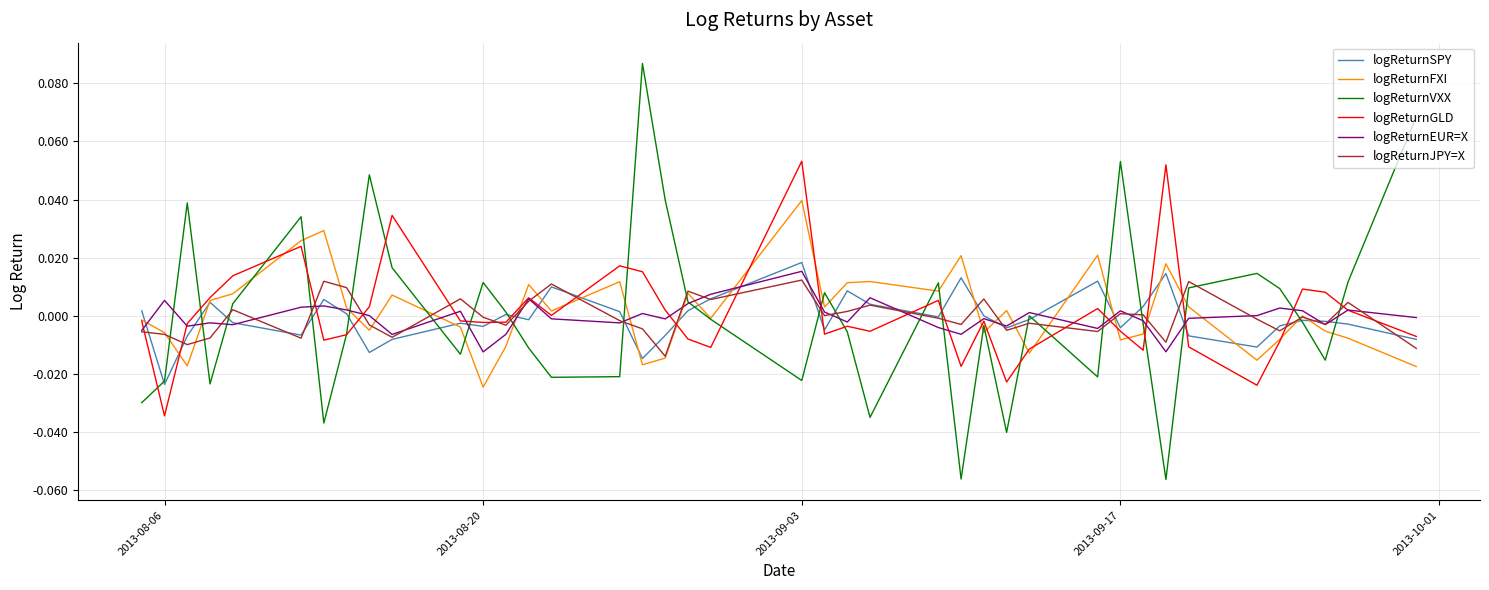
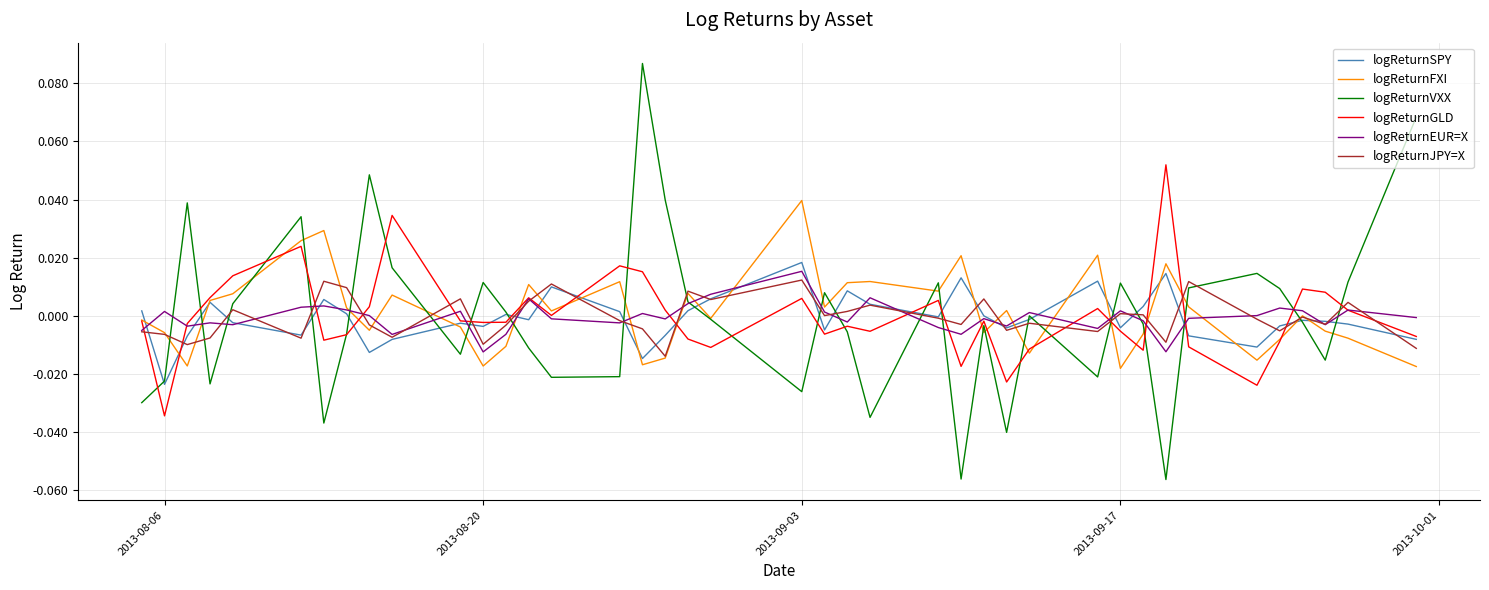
  {
    "logReturnSPY": {
      "2013-08-06": -0.024,
      "2013-08-20": -0.004,
      "2013-09-03": 0.018,
      "2013-09-17": -0.004
    },
    "logReturnFXI": {
-     "2013-08-20": -0.025,
+     "2013-08-20": -0.017,
      "2013-09-03": 0.040,
-     "2013-09-17": -0.008
+     "2013-09-17": -0.018
    },
    "logReturnVXX": {
      "2013-08-06": -0.022,
      "2013-08-20": 0.011,
-     "2013-09-03": -0.022,
-     "2013-09-17": 0.053
+     "2013-09-03": -0.026,
+     "2013-09-17": 0.011
    },
    "logReturnGLD": {
      "2013-08-06": -0.034,
      "2013-08-20": -0.002,
-     "2013-09-03": 0.053,
+     "2013-09-03": 0.006,
      "2013-09-17": -0.005
    },
    "logReturnEUR=X": {
-     "2013-08-06": 0.005,
+     "2013-08-06": 0.002,
      "2013-08-20": -0.012,
      "2013-09-03": 0.015,
      "2013-09-17": 0.002
    },
    "logReturnJPY=X": {
-     "2013-08-20": 0.000,
+     "2013-08-20": -0.010,
      "2013-09-03": 0.012,
      "2013-09-17": 0.001
    }
  }
